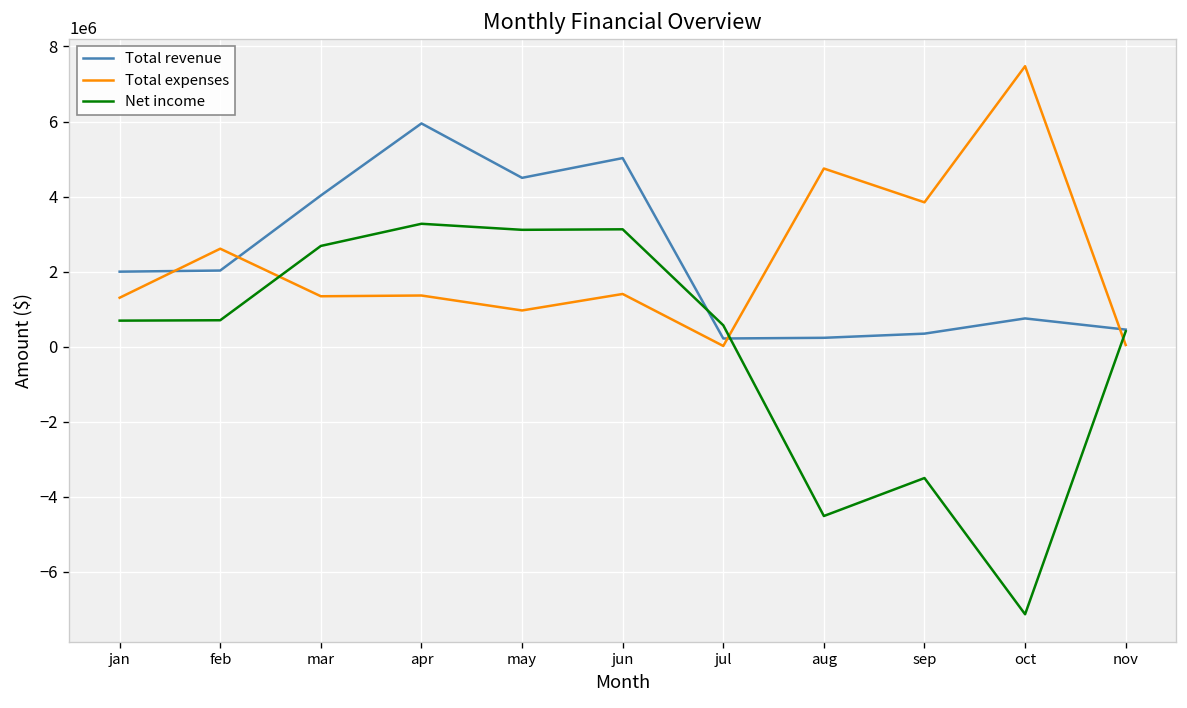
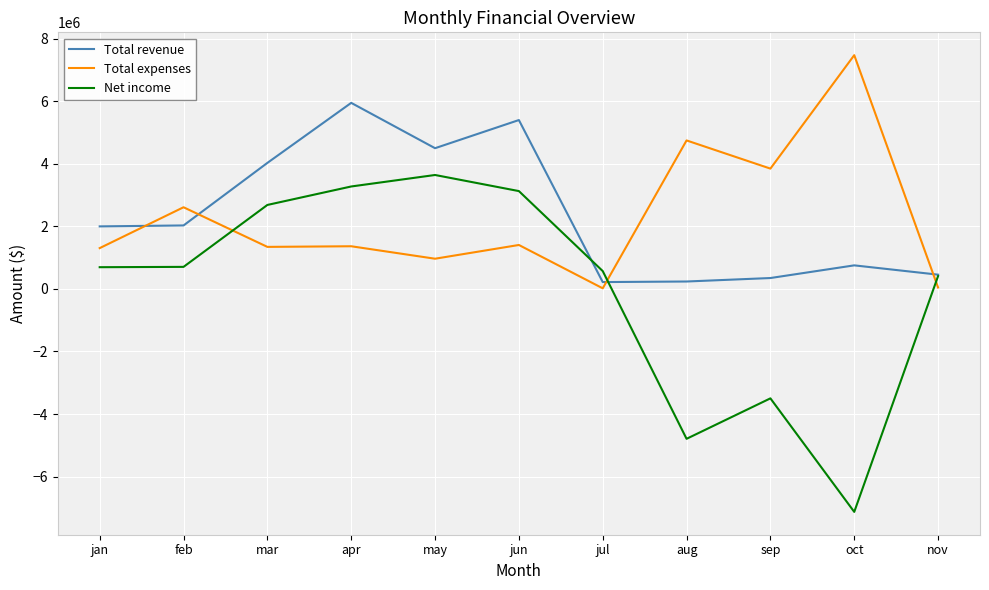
  {
    "Total revenue": {
      "jan": 2000000,
      "feb": 2000000,
      "mar": 4000000,
      "apr": 5900000,
      "may": 4500000,
-     "jun": 5000000,
+     "jun": 5400000,
      "jul": 200000,
      "aug": 200000,
      "sep": 300000,
      "oct": 800000
    },
    "Total expenses": {
      "jan": 1300000,
      "feb": 2600000,
      "mar": 1300000,
      "apr": 1400000,
      "may": 1000000,
      "jun": 1400000,
      "jul": 0,
      "aug": 4700000,
      "sep": 3800000,
      "oct": 7500000,
      "nov": 0
    },
    "Net income": {
      "jan": 700000,
      "feb": 700000,
      "mar": 2700000,
      "apr": 3300000,
-     "may": 3100000,
+     "may": 3600000,
      "jun": 3100000,
      "jul": 600000,
-     "aug": -4500000,
+     "aug": -4800000,
      "sep": -3500000,
      "oct": -7100000
    }
  }
